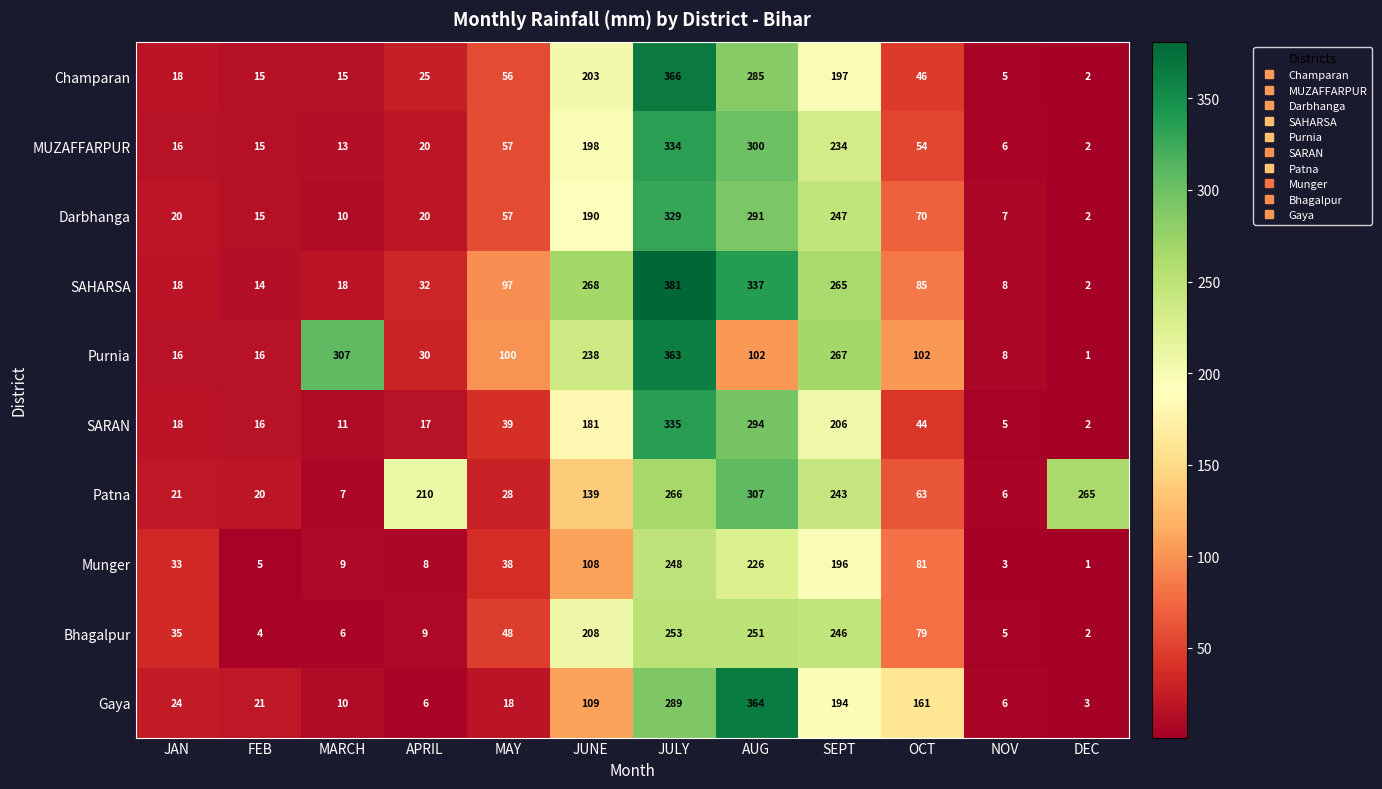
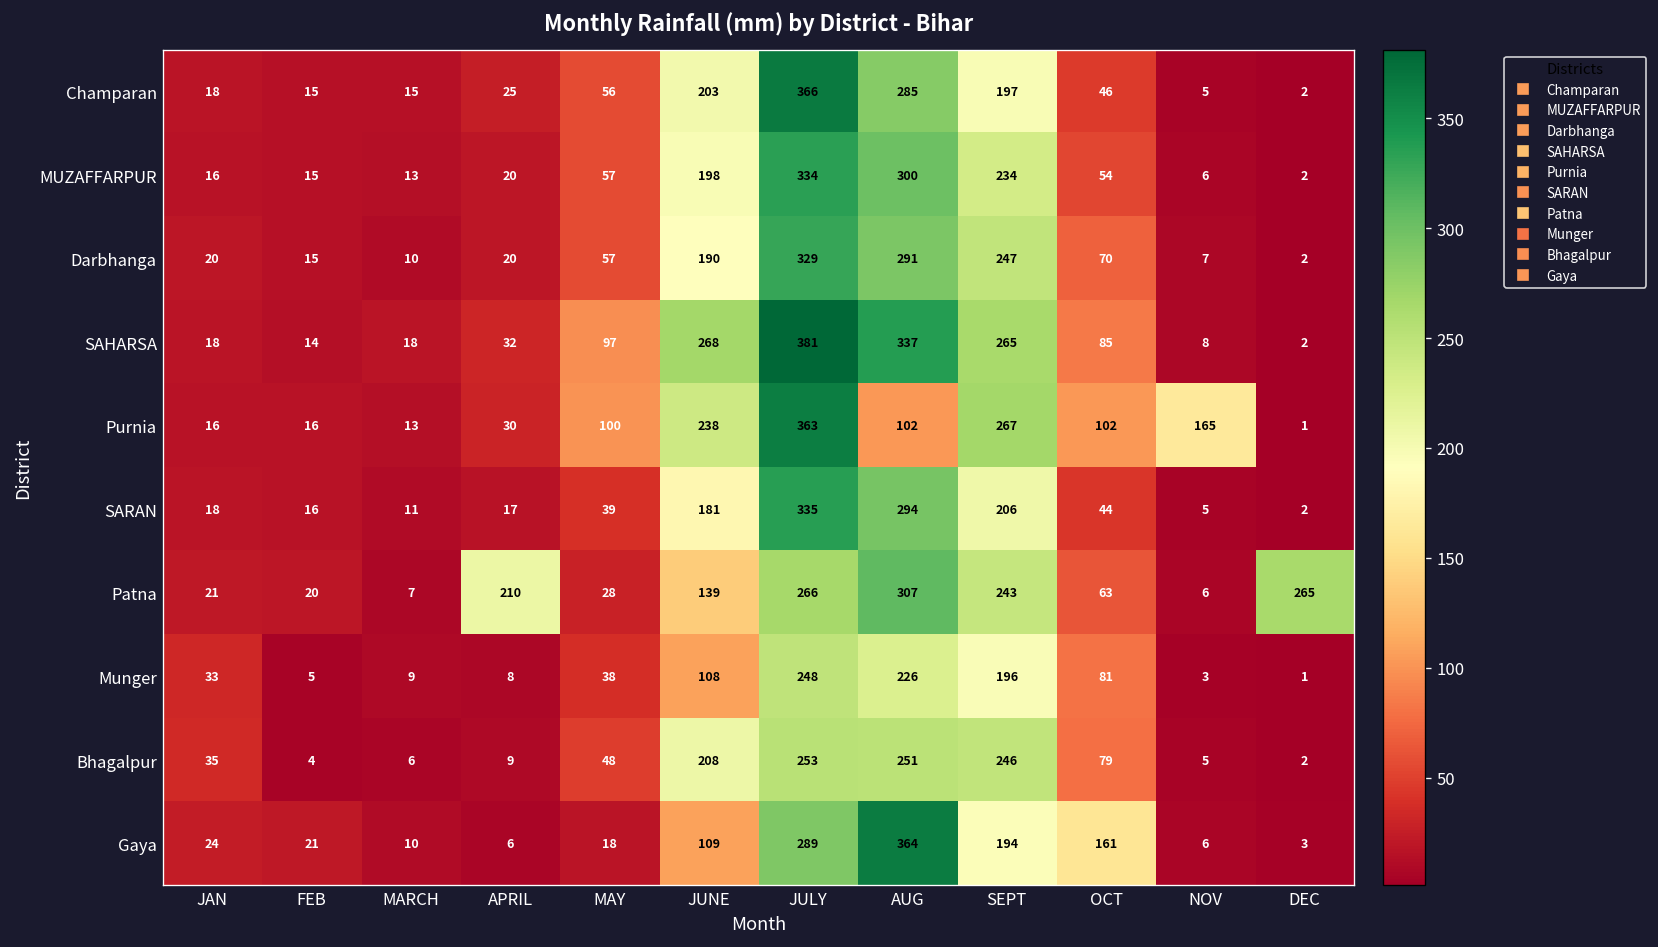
  {
    "Champaran": {
      "JAN": 18,
      "FEB": 15,
      "MARCH": 15,
      "APRIL": 25,
      "MAY": 56,
      "JUNE": 203,
      "JULY": 366,
      "AUG": 285,
      "SEPT": 197,
      "OCT": 46,
      "NOV": 5,
      "DEC": 2
    },
    "MUZAFFARPUR": {
      "JAN": 16,
      "FEB": 15,
      "MARCH": 13,
      "APRIL": 20,
      "MAY": 57,
      "JUNE": 198,
      "JULY": 334,
      "AUG": 300,
      "SEPT": 234,
      "OCT": 54,
      "NOV": 6,
      "DEC": 2
    },
    "Darbhanga": {
      "JAN": 20,
      "FEB": 15,
      "MARCH": 10,
      "APRIL": 20,
      "MAY": 57,
      "JUNE": 190,
      "JULY": 329,
      "AUG": 291,
      "SEPT": 247,
      "OCT": 70,
      "NOV": 7,
      "DEC": 2
    },
    "SAHARSA": {
      "JAN": 18,
      "FEB": 14,
      "MARCH": 18,
      "APRIL": 32,
      "MAY": 97,
      "JUNE": 268,
      "JULY": 381,
      "AUG": 337,
      "SEPT": 265,
      "OCT": 85,
      "NOV": 8,
      "DEC": 2
    },
    "Purnia": {
      "JAN": 16,
      "FEB": 16,
-     "MARCH": 307,
+     "MARCH": 13,
      "APRIL": 30,
      "MAY": 100,
      "JUNE": 238,
      "JULY": 363,
      "AUG": 102,
      "SEPT": 267,
      "OCT": 102,
-     "NOV": 8,
+     "NOV": 165,
      "DEC": 1
    },
    "SARAN": {
      "JAN": 18,
      "FEB": 16,
      "MARCH": 11,
      "APRIL": 17,
      "MAY": 39,
      "JUNE": 181,
      "JULY": 335,
      "AUG": 294,
      "SEPT": 206,
      "OCT": 44,
      "NOV": 5,
      "DEC": 2
    },
    "Patna": {
      "JAN": 21,
      "FEB": 20,
      "MARCH": 7,
      "APRIL": 210,
      "MAY": 28,
      "JUNE": 139,
      "JULY": 266,
      "AUG": 307,
      "SEPT": 243,
      "OCT": 63,
      "NOV": 6,
      "DEC": 265
    },
    "Munger": {
      "JAN": 33,
      "FEB": 5,
      "MARCH": 9,
      "APRIL": 8,
      "MAY": 38,
      "JUNE": 108,
      "JULY": 248,
      "AUG": 226,
      "SEPT": 196,
      "OCT": 81,
      "NOV": 3,
      "DEC": 1
    },
    "Bhagalpur": {
      "JAN": 35,
      "FEB": 4,
      "MARCH": 6,
      "APRIL": 9,
      "MAY": 48,
      "JUNE": 208,
      "JULY": 253,
      "AUG": 251,
      "SEPT": 246,
      "OCT": 79,
      "NOV": 5,
      "DEC": 2
    },
    "Gaya": {
      "JAN": 24,
      "FEB": 21,
      "MARCH": 10,
      "APRIL": 6,
      "MAY": 18,
      "JUNE": 109,
      "JULY": 289,
      "AUG": 364,
      "SEPT": 194,
      "OCT": 161,
      "NOV": 6,
      "DEC": 3
    }
  }
